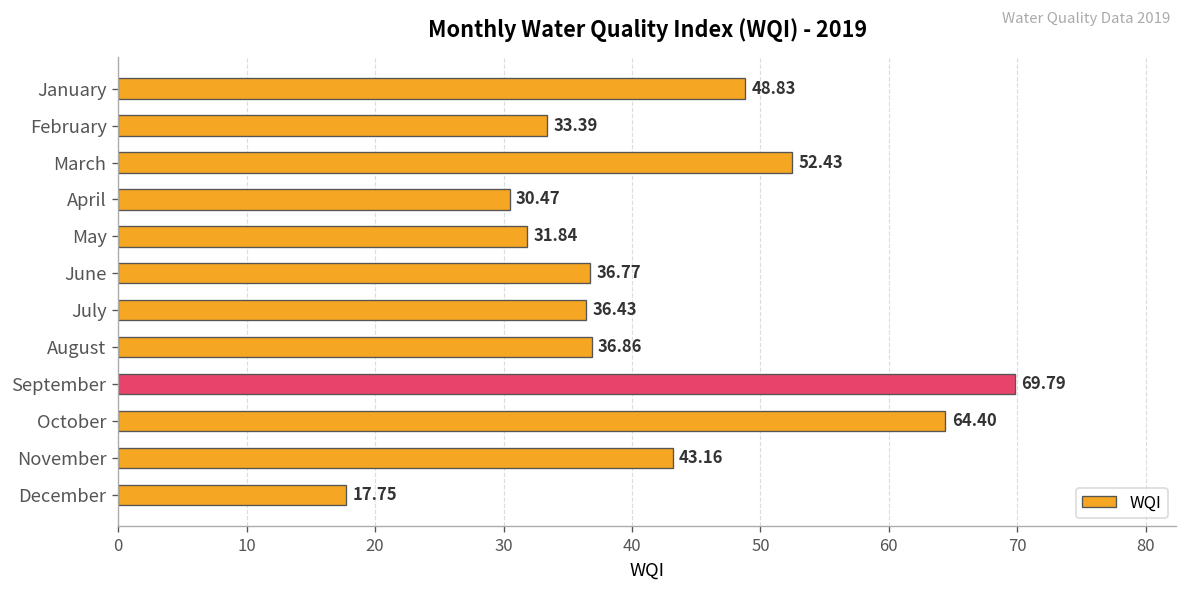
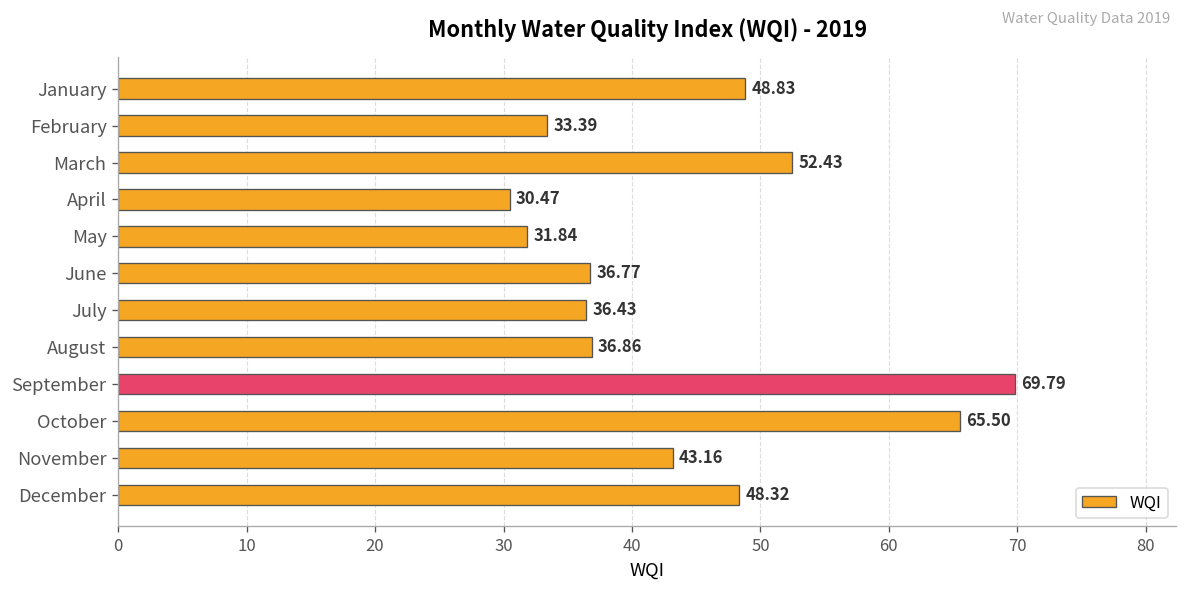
  {
    "January": 48.83,
    "February": 33.39,
    "March": 52.43,
    "April": 30.47,
    "May": 31.84,
    "June": 36.77,
    "July": 36.43,
    "August": 36.86,
    "September": 69.79,
-   "October": 64.40,
+   "October": 65.50,
    "November": 43.16,
-   "December": 17.75
+   "December": 48.32
  }
